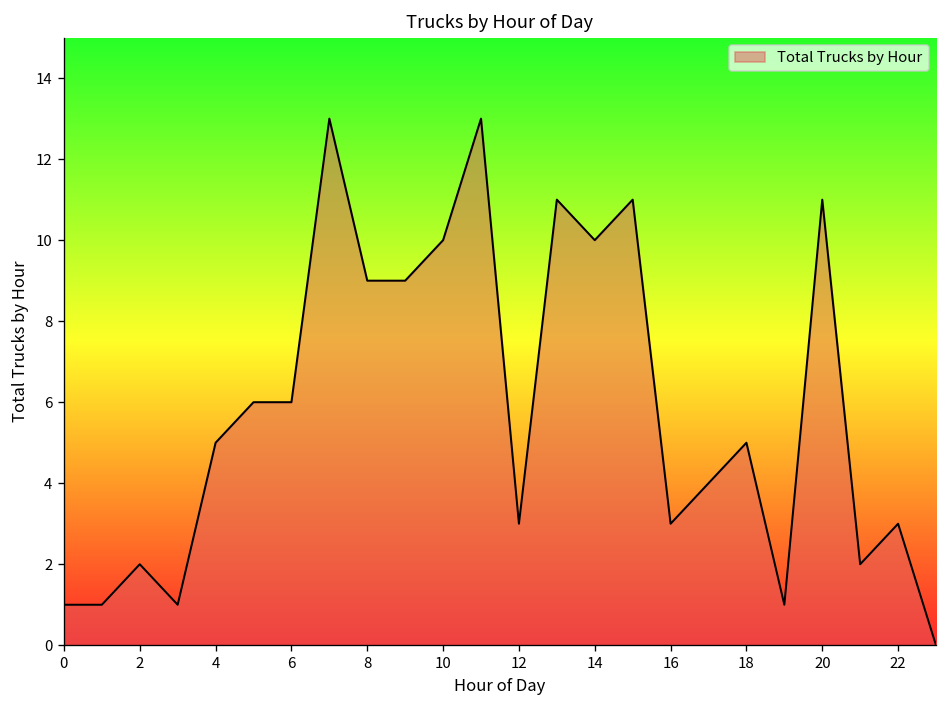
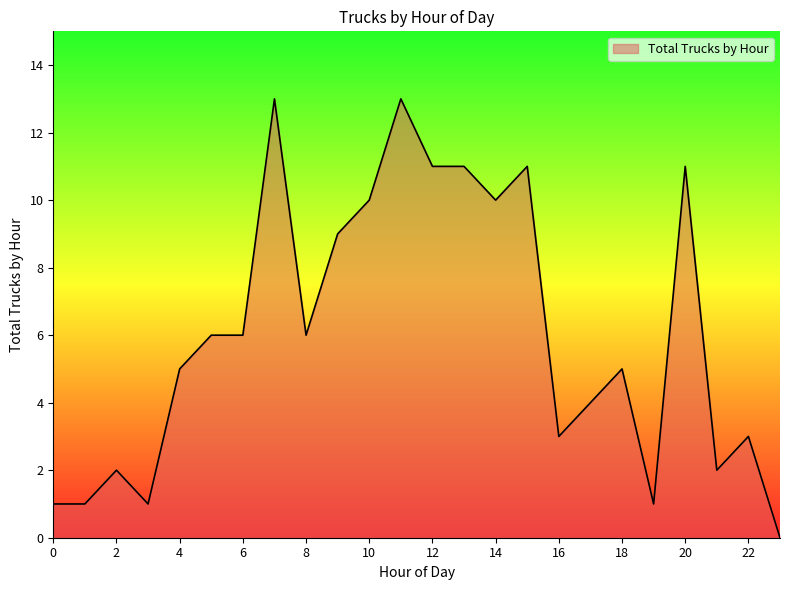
  {
    "0": 1,
    "2": 2,
    "4": 5,
    "6": 6,
-   "8": 9,
+   "8": 6,
    "10": 10,
-   "12": 3,
+   "12": 11,
    "14": 10,
    "16": 3,
    "18": 5,
    "20": 11,
    "22": 3
  }
